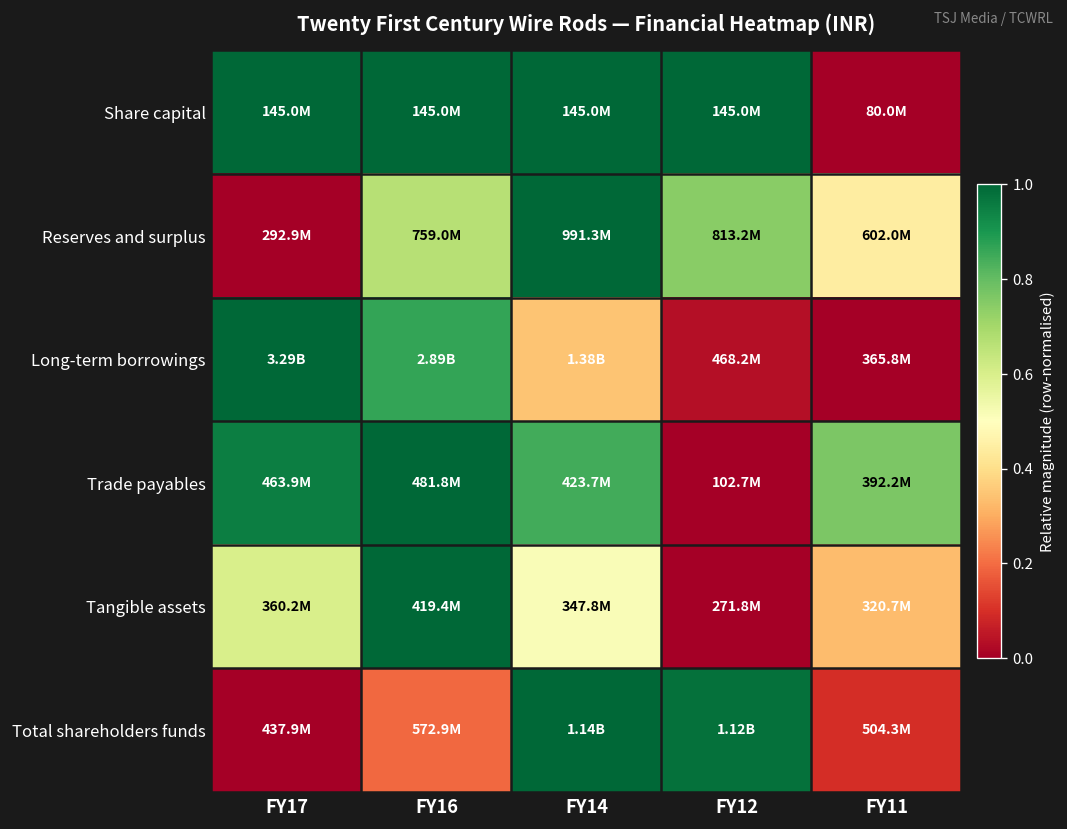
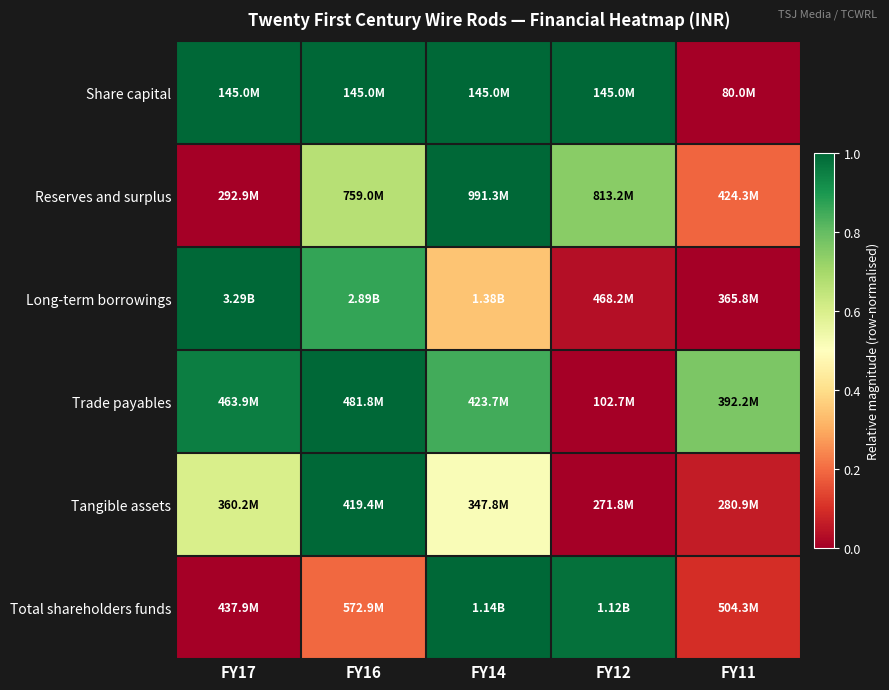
  {
    "Share capital": {
      "FY17": "145.0M",
      "FY16": "145.0M",
      "FY14": "145.0M",
      "FY12": "145.0M",
      "FY11": "80.0M"
    },
    "Reserves and surplus": {
      "FY17": "292.9M",
      "FY16": "759.0M",
      "FY14": "991.3M",
      "FY12": "813.2M",
-     "FY11": "602.0M"
+     "FY11": "424.3M"
    },
    "Long-term borrowings": {
      "FY17": "3.29B",
      "FY16": "2.89B",
      "FY14": "1.38B",
      "FY12": "468.2M",
      "FY11": "365.8M"
    },
    "Trade payables": {
      "FY17": "463.9M",
      "FY16": "481.8M",
      "FY14": "423.7M",
      "FY12": "102.7M",
      "FY11": "392.2M"
    },
    "Tangible assets": {
      "FY17": "360.2M",
      "FY16": "419.4M",
      "FY14": "347.8M",
      "FY12": "271.8M",
-     "FY11": "320.7M"
+     "FY11": "280.9M"
    },
    "Total shareholders funds": {
      "FY17": "437.9M",
      "FY16": "572.9M",
      "FY14": "1.14B",
      "FY12": "1.12B",
      "FY11": "504.3M"
    }
  }
